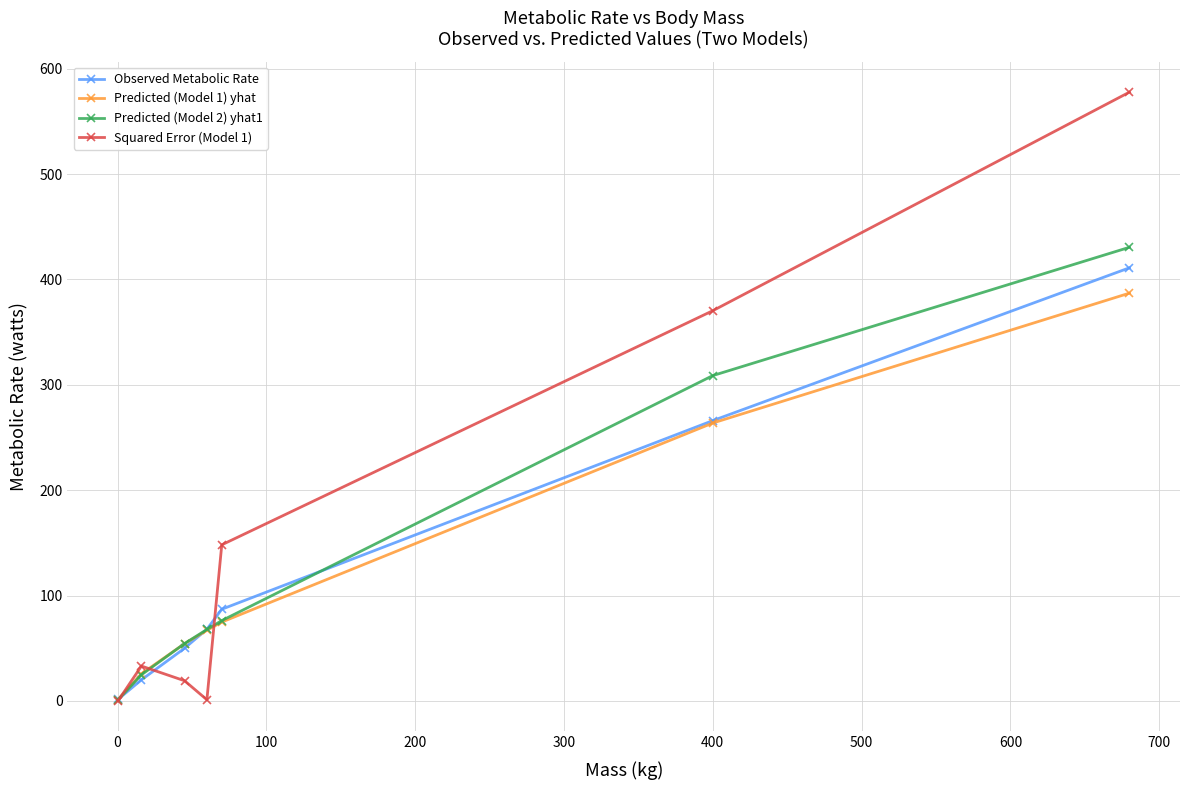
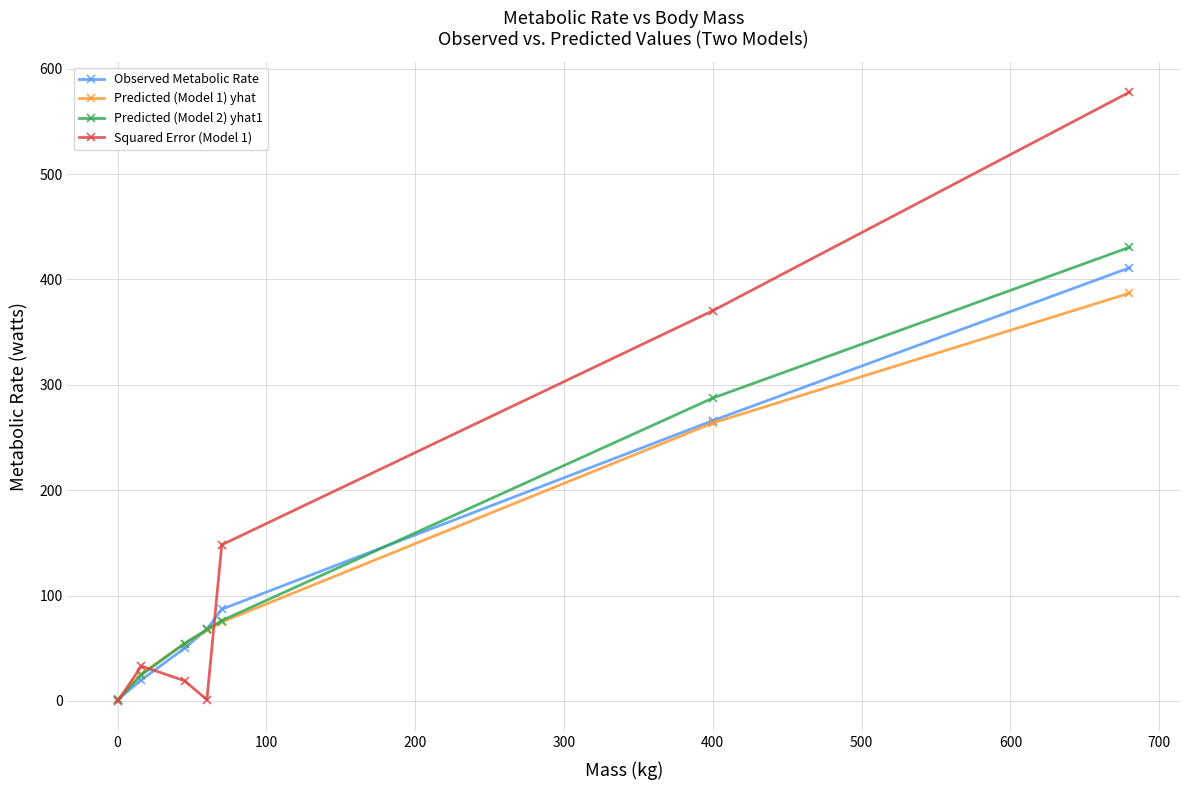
  {
    "Predicted (Model 2) yhat1": {
-     "400": 309
+     "400": 287
    },
    "Squared Error (Model 1)": {
      "400": 370
    }
  }
